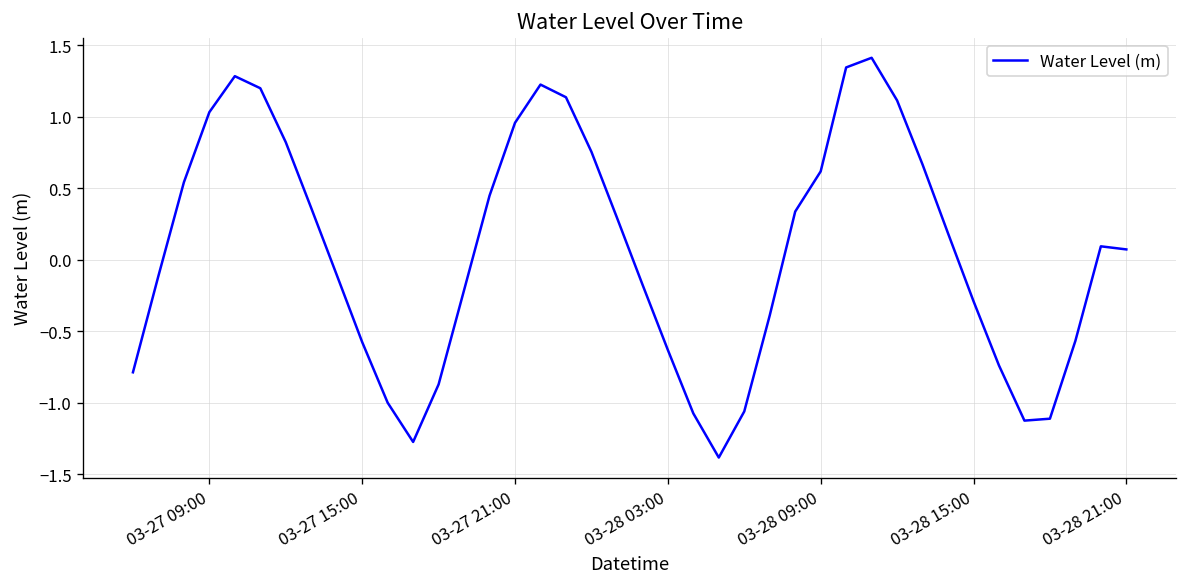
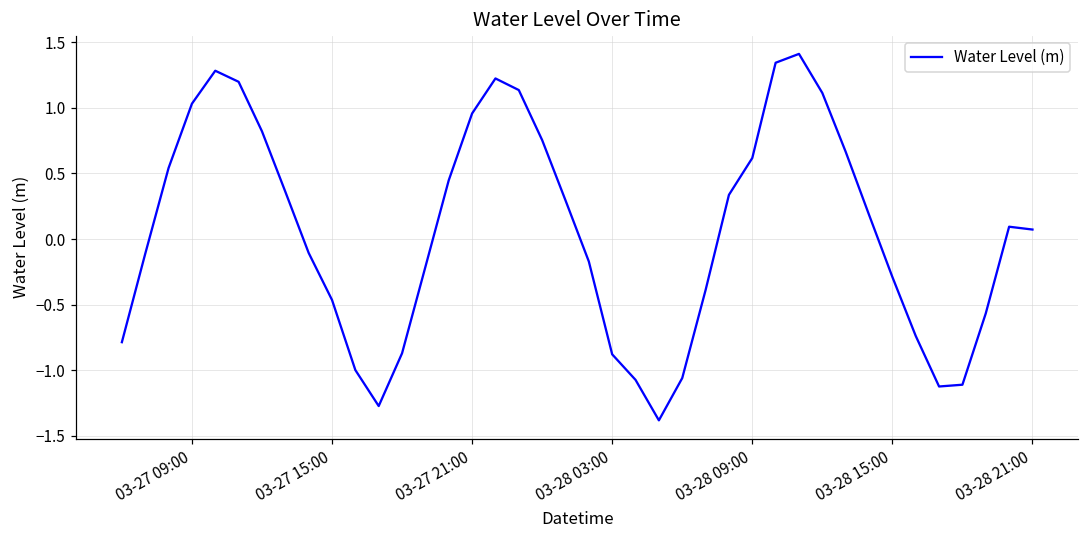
  {
    "03-27 09:00": 1.03,
-   "03-27 15:00": -0.58,
+   "03-27 15:00": -0.46,
    "03-27 21:00": 0.96,
-   "03-28 03:00": -0.63,
+   "03-28 03:00": -0.88,
    "03-28 09:00": 0.62,
    "03-28 15:00": -0.29,
    "03-28 21:00": 0.07
  }
